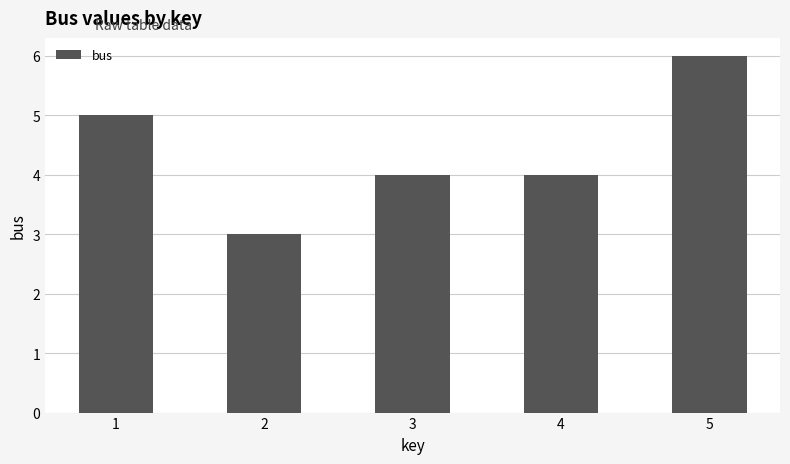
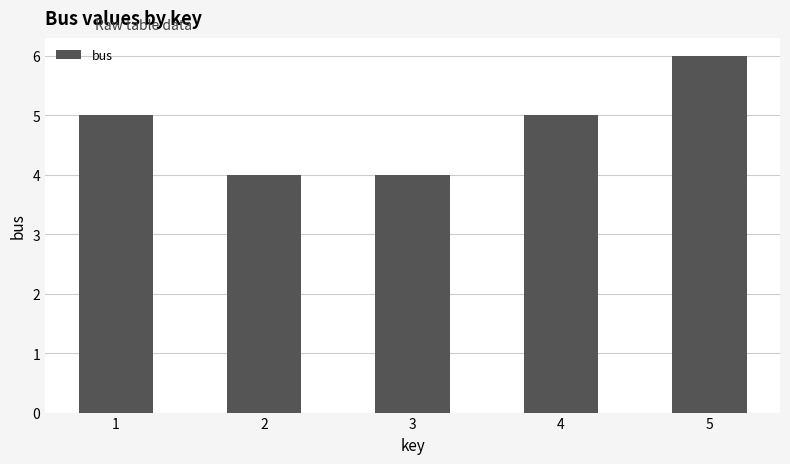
  {
    "1": 5,
-   "2": 3,
+   "2": 4,
    "3": 4,
-   "4": 4,
+   "4": 5,
    "5": 6
  }
